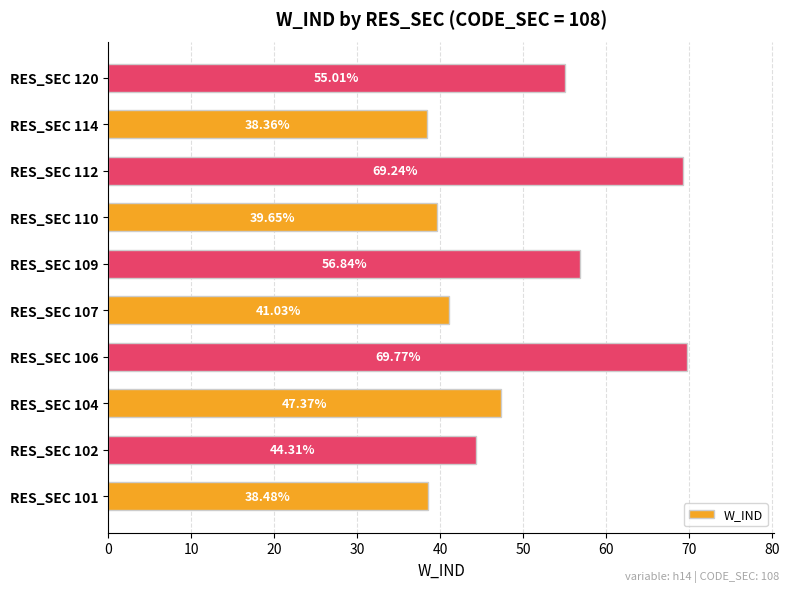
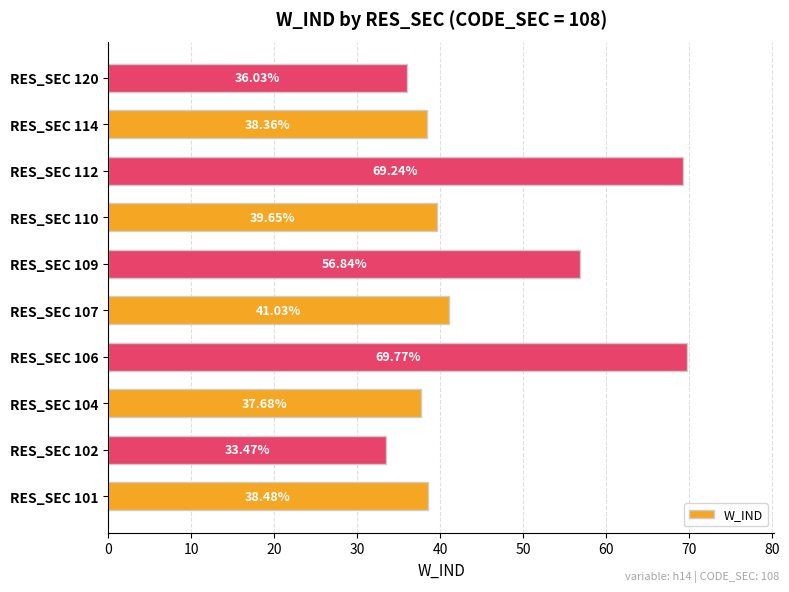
  {
-   "RES_SEC 120": "55.01%",
+   "RES_SEC 120": "36.03%",
    "RES_SEC 114": "38.36%",
    "RES_SEC 112": "69.24%",
    "RES_SEC 110": "39.65%",
    "RES_SEC 109": "56.84%",
    "RES_SEC 107": "41.03%",
    "RES_SEC 106": "69.77%",
-   "RES_SEC 104": "47.37%",
-   "RES_SEC 102": "44.31%",
+   "RES_SEC 104": "37.68%",
+   "RES_SEC 102": "33.47%",
    "RES_SEC 101": "38.48%"
  }
